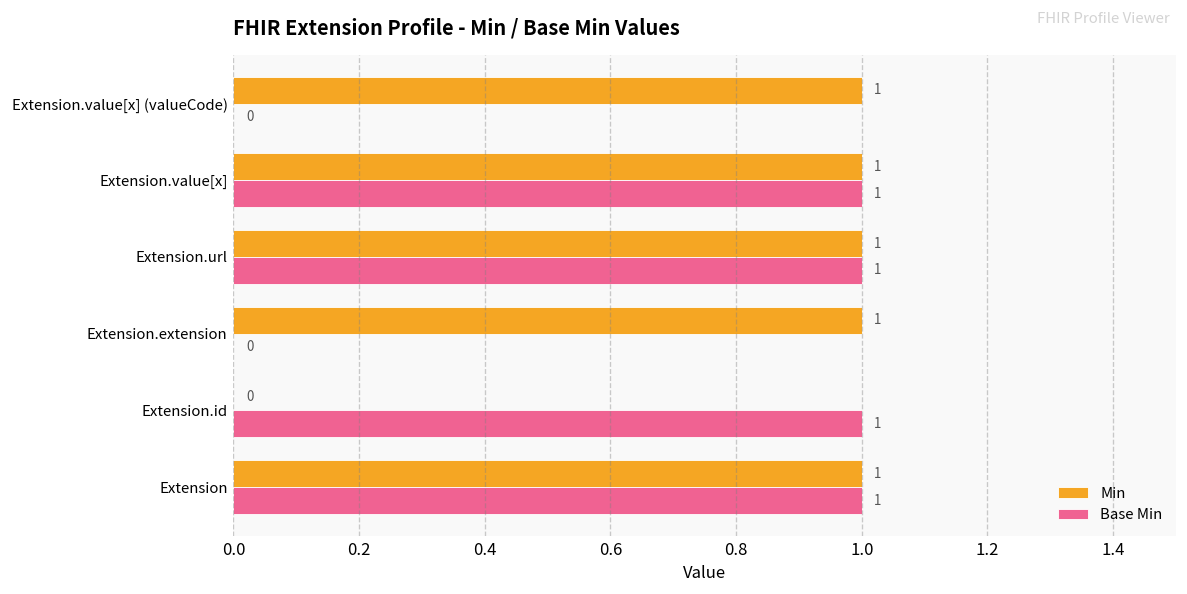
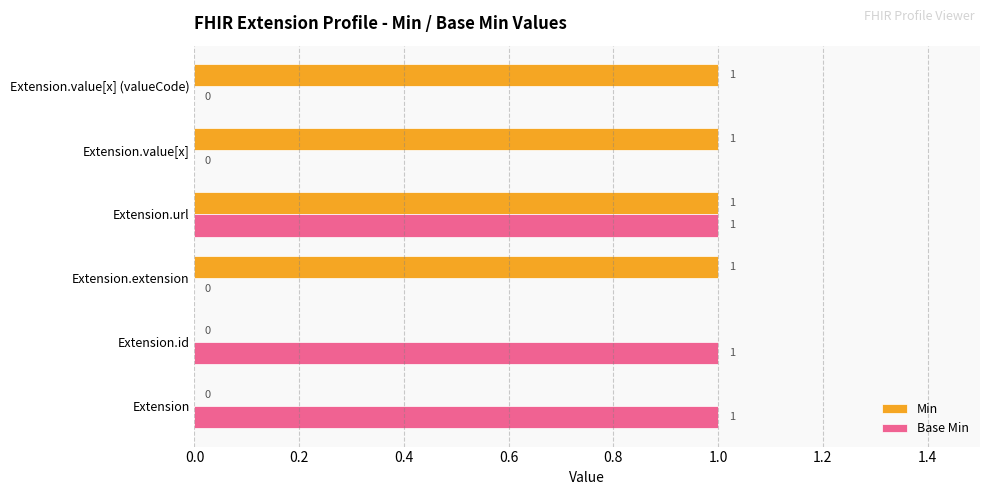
  {
    "Min": {
      "Extension.value[x] (valueCode)": 1,
      "Extension.value[x]": 1,
      "Extension.url": 1,
      "Extension.extension": 1,
      "Extension.id": 0,
-     "Extension": 1
+     "Extension": 0
    },
    "Base Min": {
      "Extension.value[x] (valueCode)": 0,
-     "Extension.value[x]": 1,
+     "Extension.value[x]": 0,
      "Extension.url": 1,
      "Extension.extension": 0,
      "Extension.id": 1,
      "Extension": 1
    }
  }
